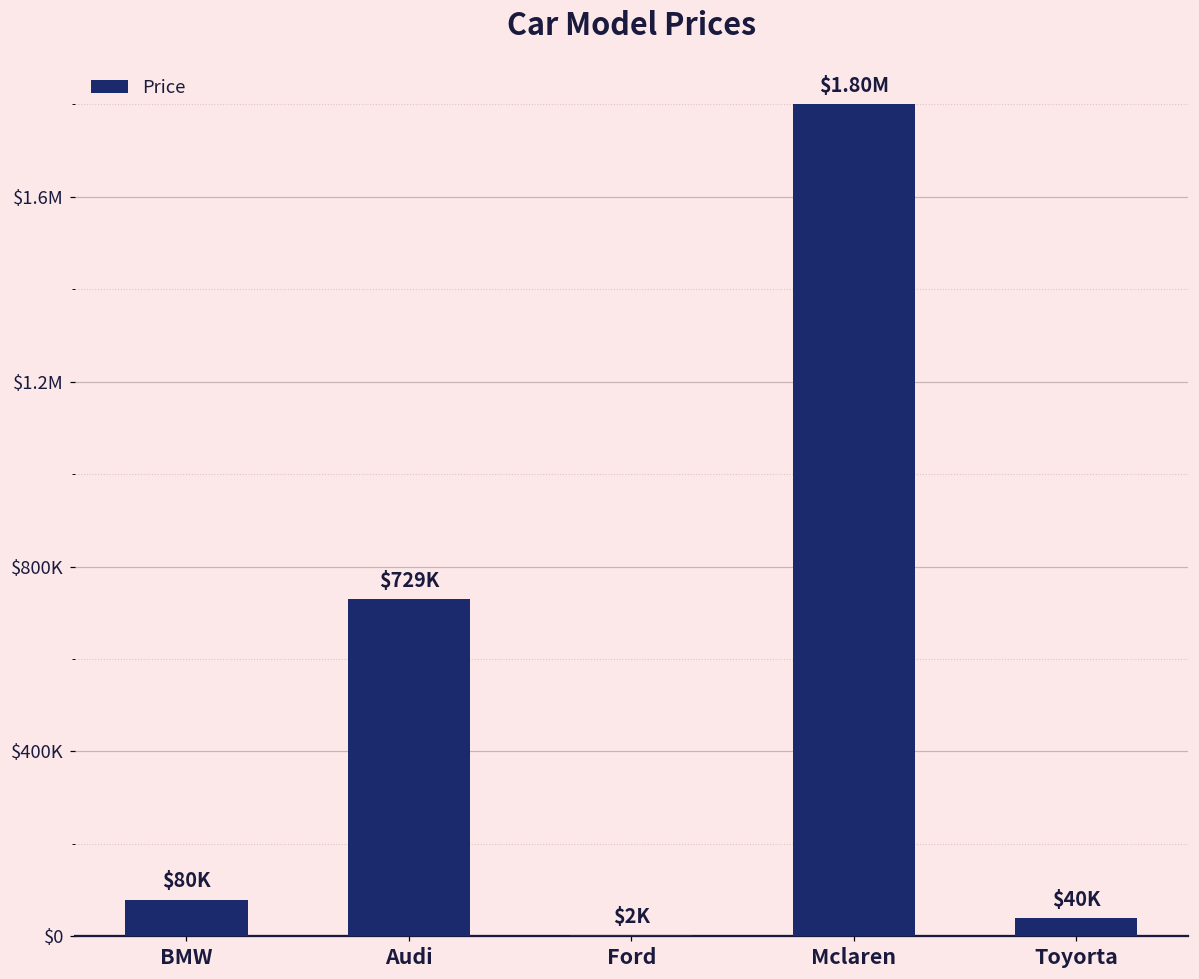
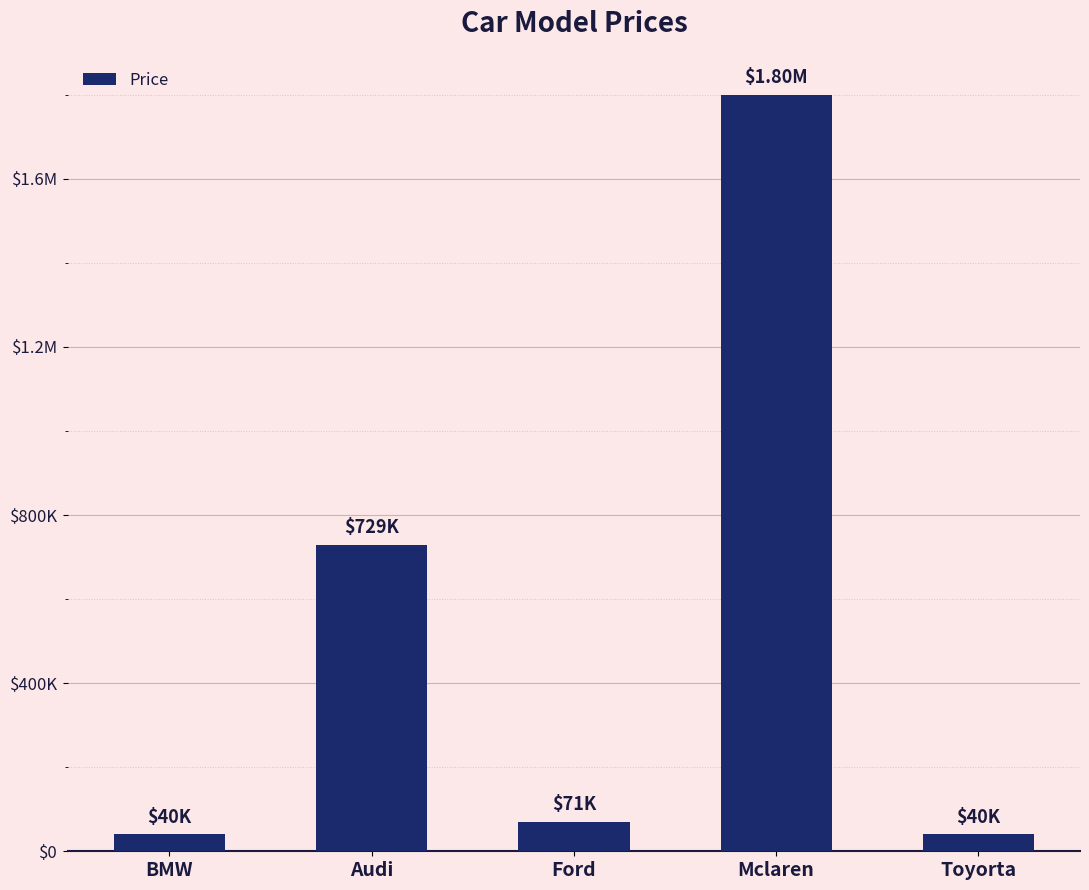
  {
-   "BMW": "$80K",
+   "BMW": "$40K",
    "Audi": "$729K",
-   "Ford": "$2K",
+   "Ford": "$71K",
    "Mclaren": "$1.80M",
    "Toyorta": "$40K"
  }
